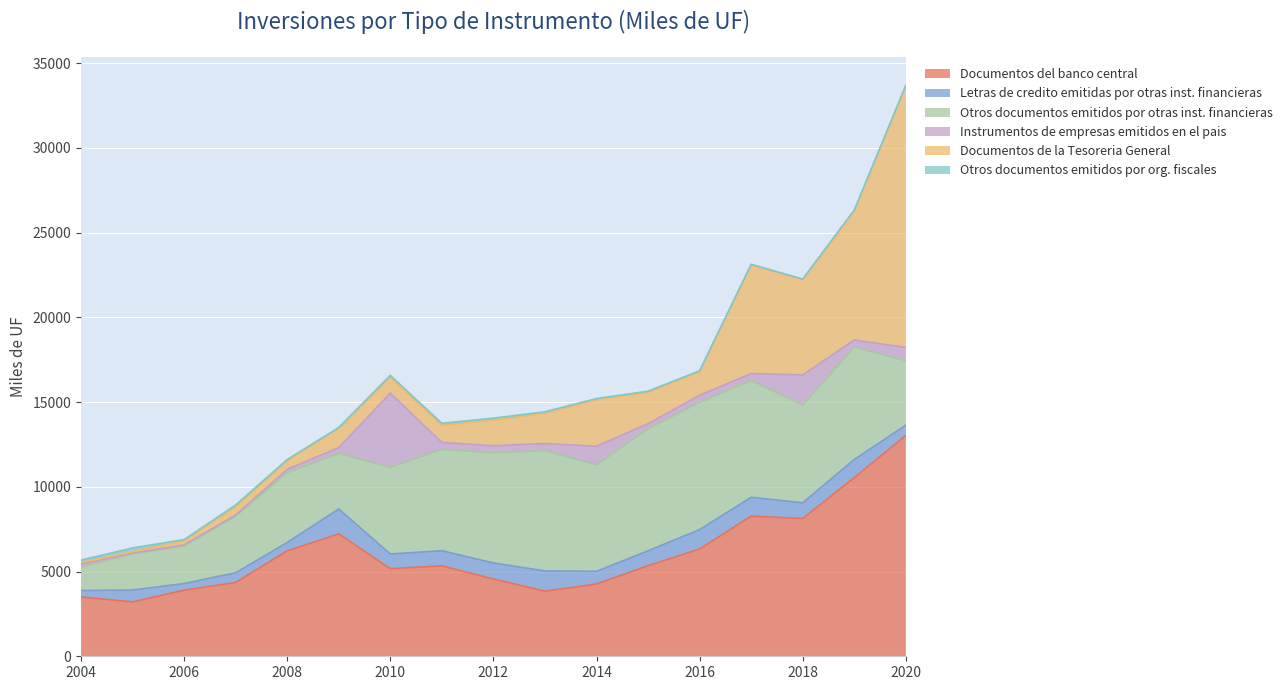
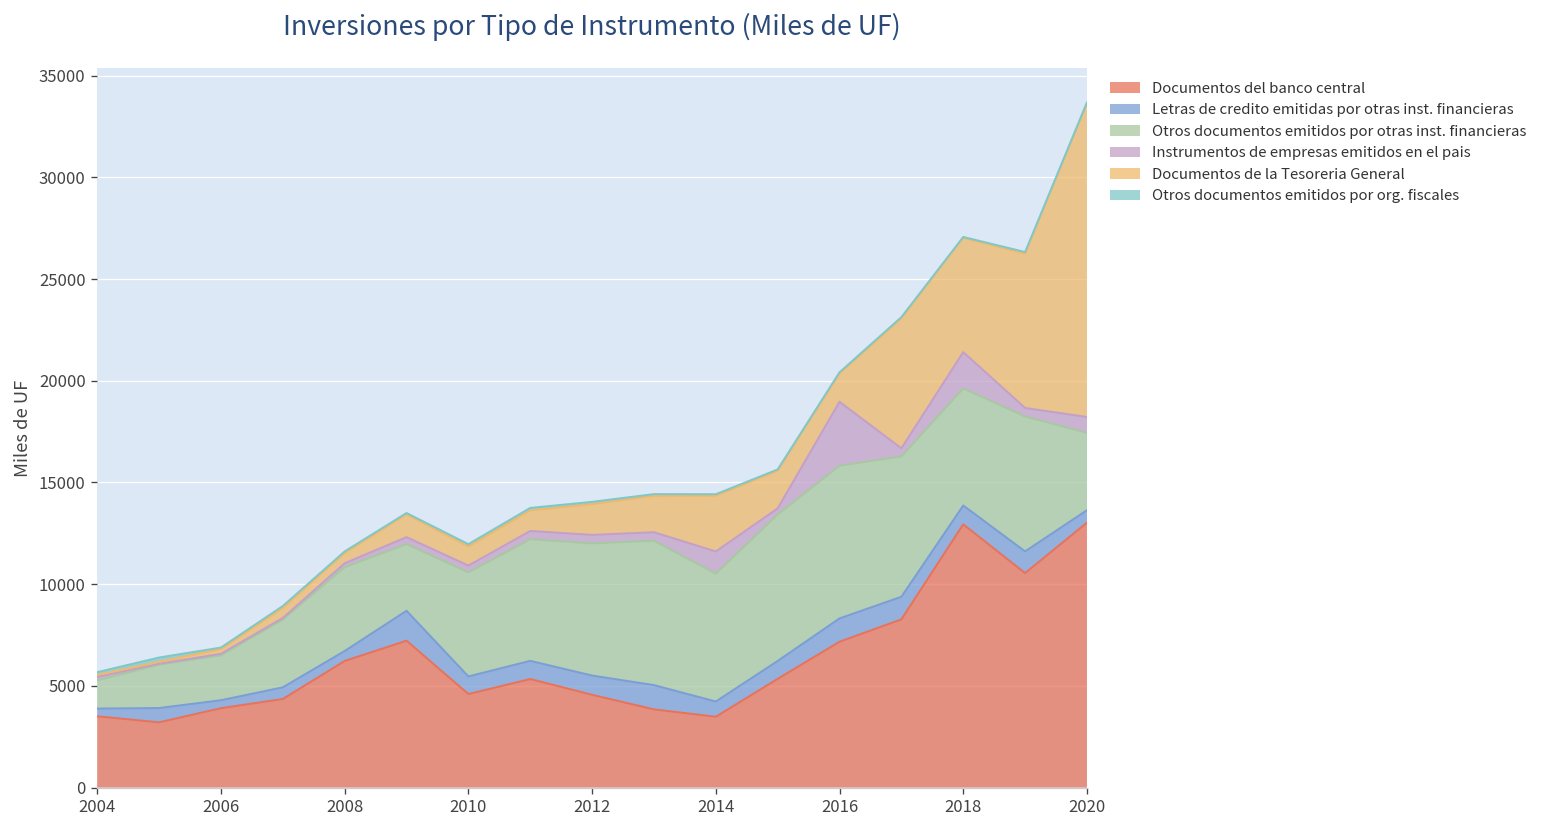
  {
    "Documentos del banco central": {
      "2004": 3500,
      "2006": 3900,
      "2008": 6200,
-     "2010": 5200,
+     "2010": 4600,
      "2012": 4600,
-     "2014": 4300,
-     "2016": 6300,
-     "2018": 8100,
+     "2014": 3500,
+     "2016": 7200,
+     "2018": 12900,
      "2020": 13000
    },
    "Instrumentos de empresas emitidos en el pais": {
      "2008": 200,
-     "2010": 4400,
+     "2010": 300,
      "2012": 400,
      "2014": 1100,
-     "2016": 400,
+     "2016": 3100,
      "2018": 1800,
      "2020": 800
    }
  }
